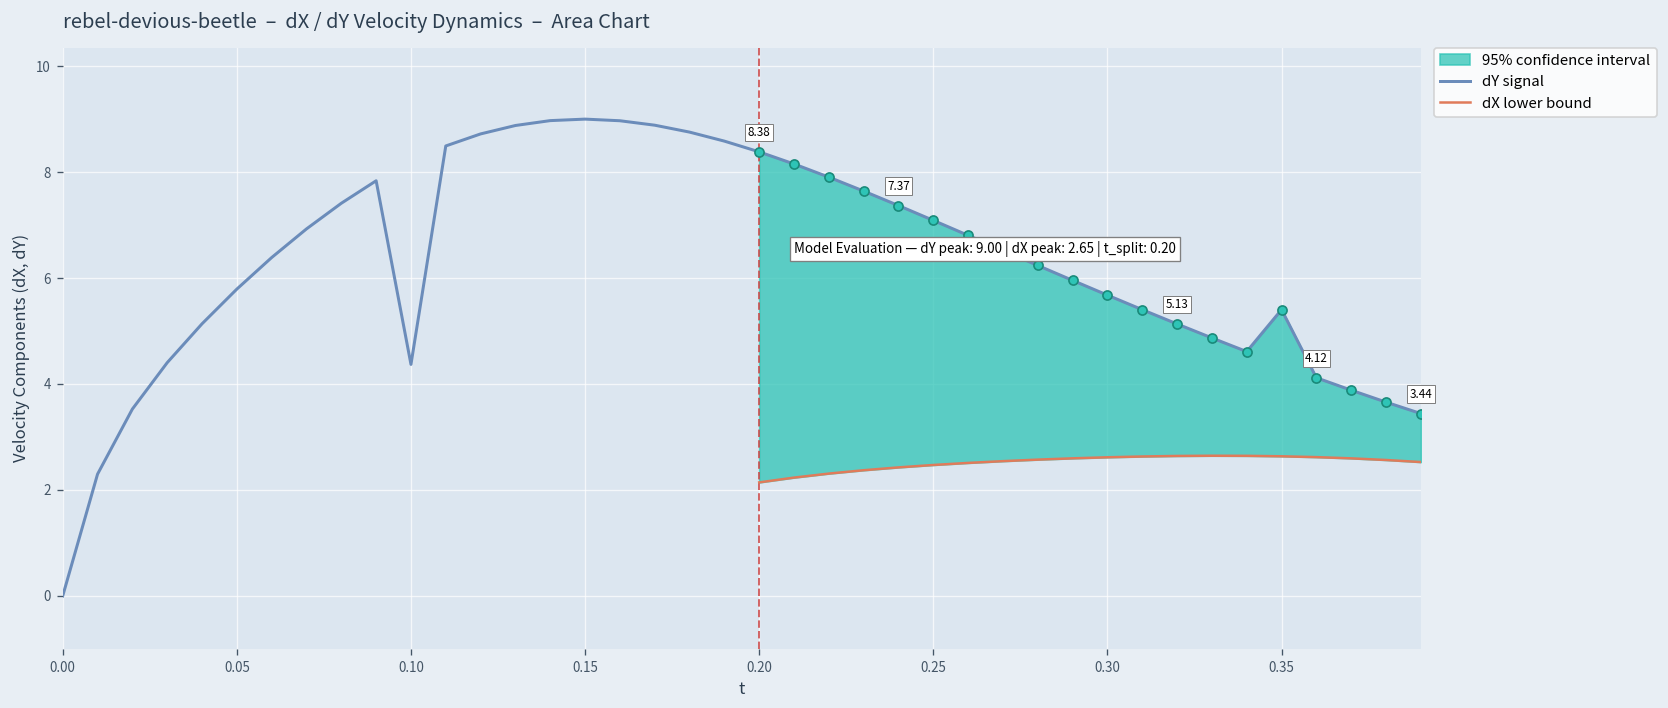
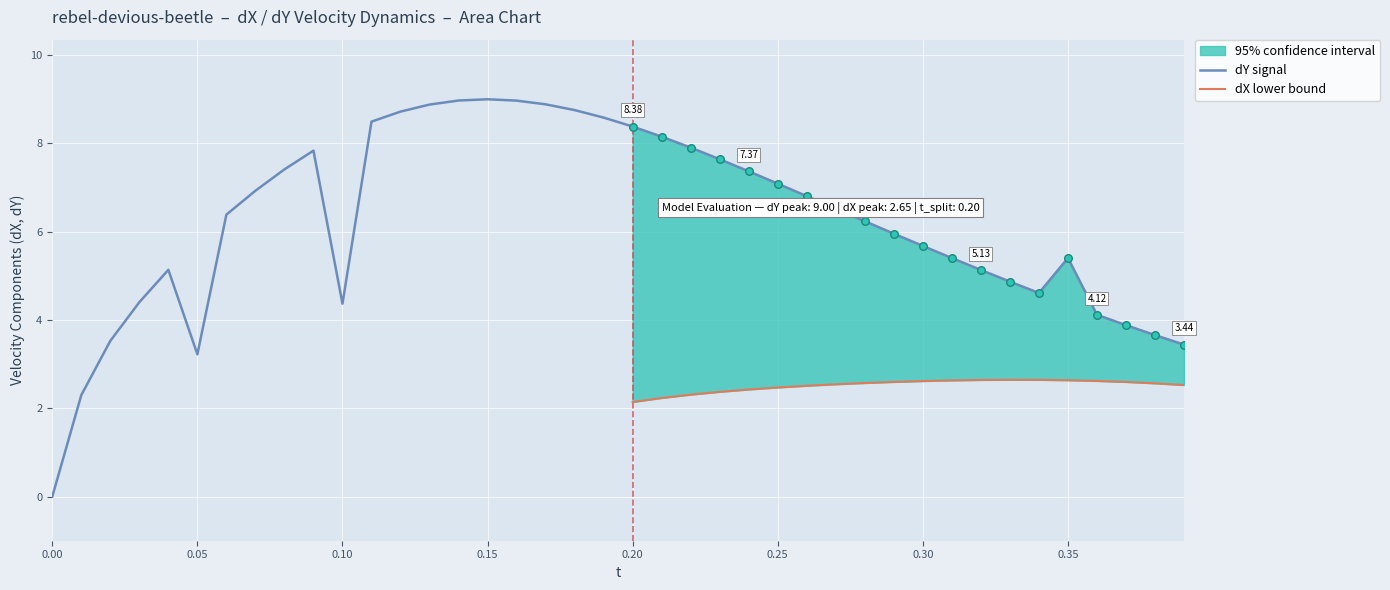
  {
    "dY signal": {
      "0.00": 0.0,
-     "0.05": 5.8,
+     "0.05": 3.2,
      "0.10": 4.4,
      "0.15": 9.0
    },
    "dX lower bound": {
      "0.20": 2.1,
      "0.25": 2.5,
      "0.30": 2.6,
      "0.35": 2.6
    }
  }
